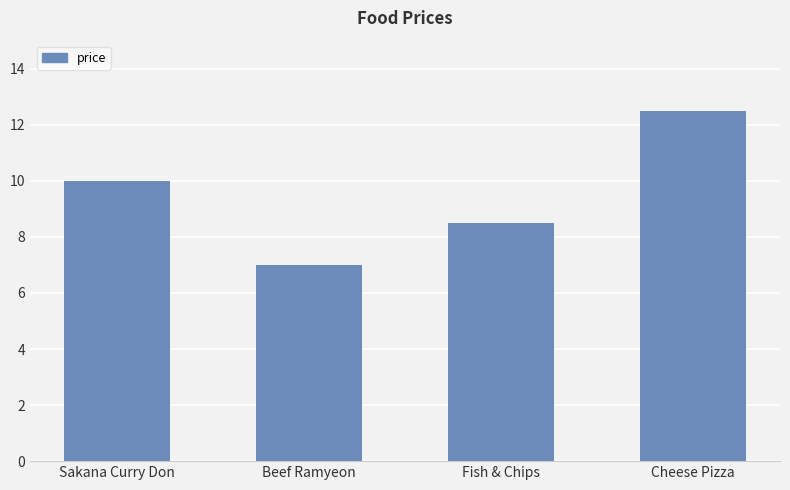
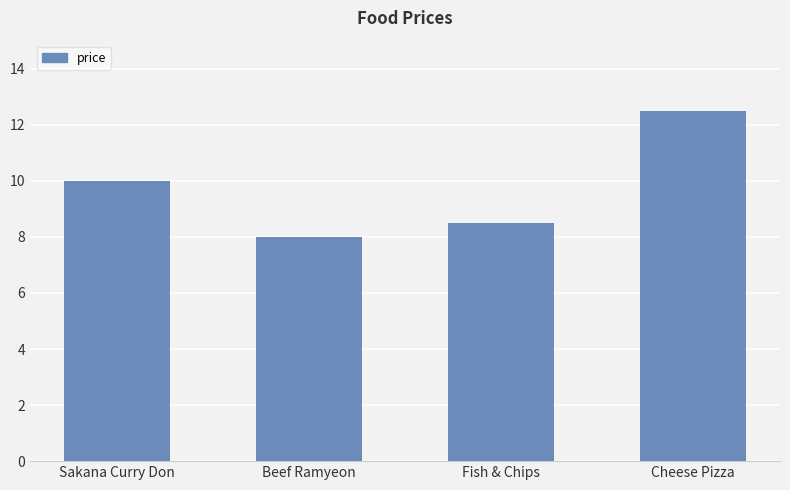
  {
    "Sakana Curry Don": 10,
-   "Beef Ramyeon": 7,
+   "Beef Ramyeon": 8,
    "Fish & Chips": 8.5,
    "Cheese Pizza": 12.5
  }
